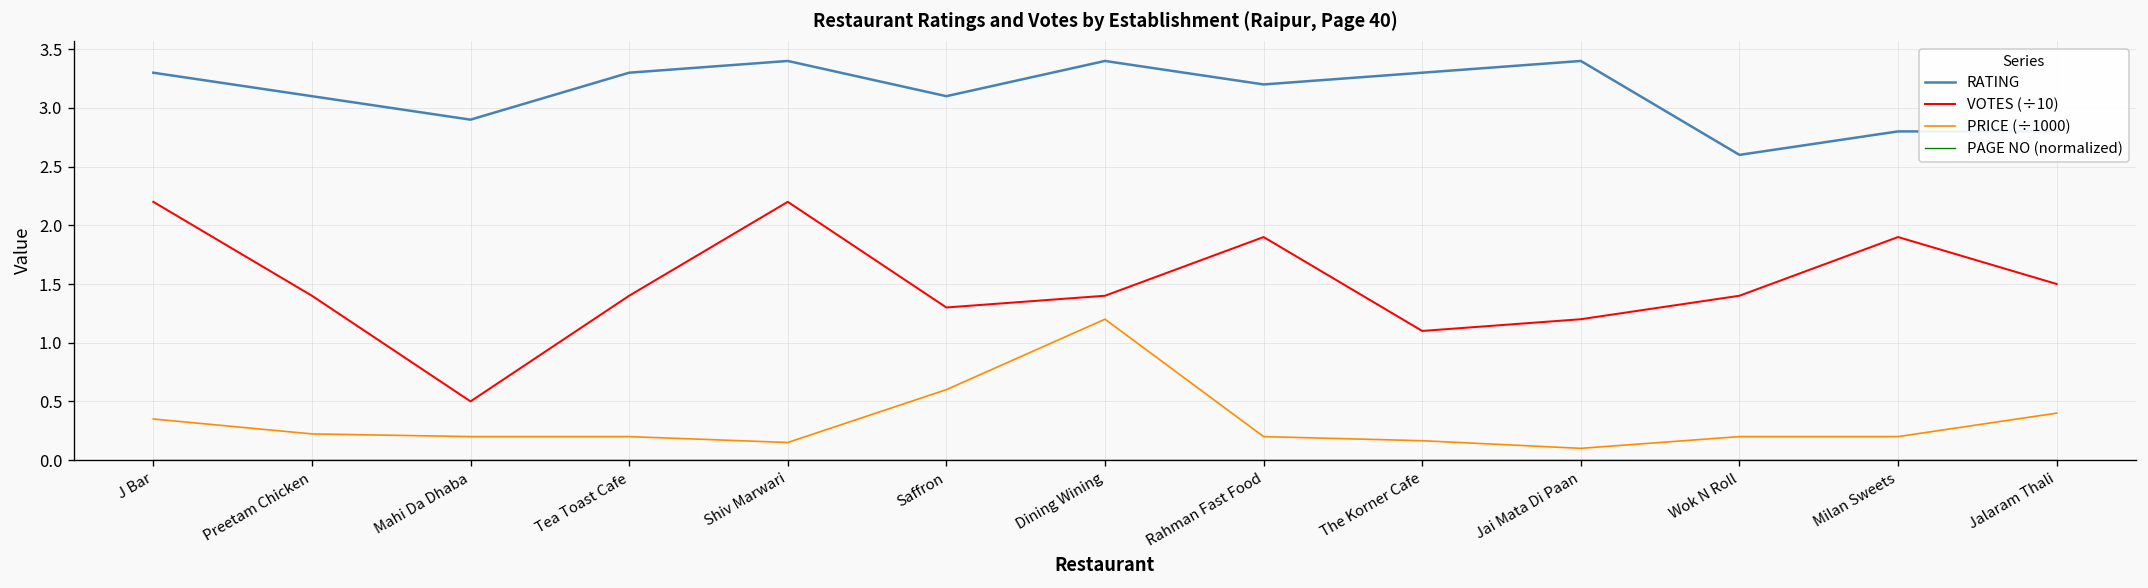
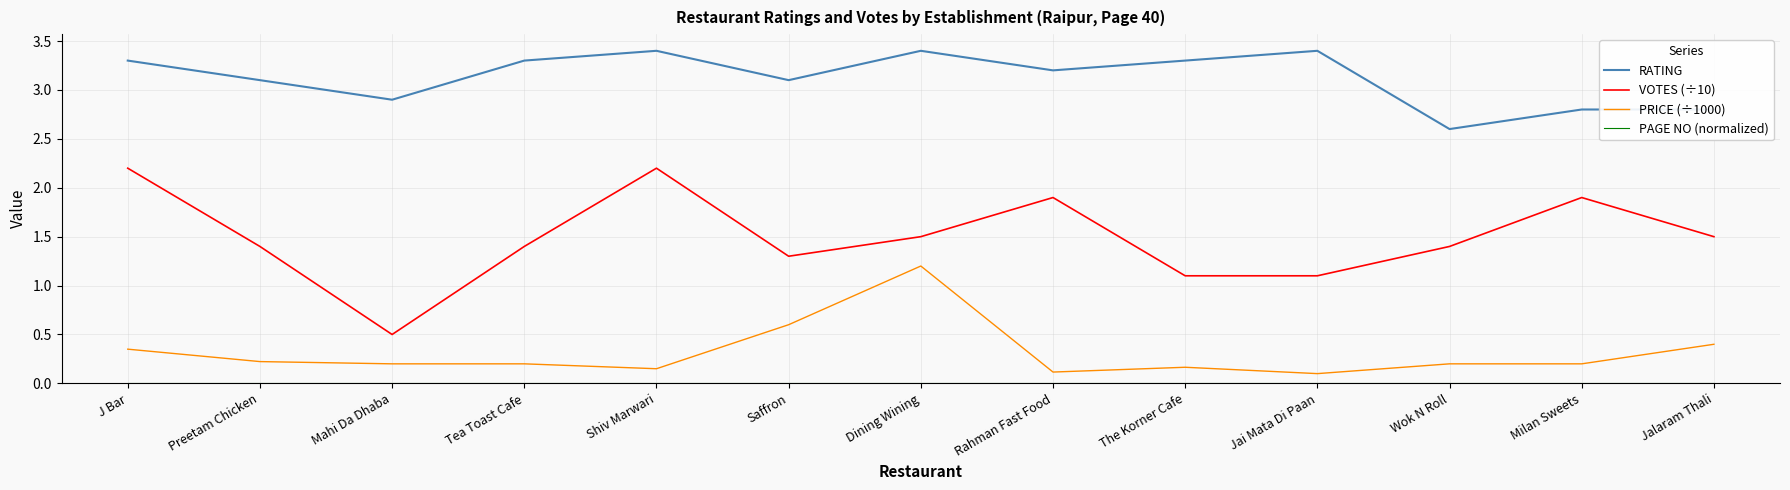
  {
    "RATING": {
      "J Bar": 3.3,
      "Preetam Chicken": 3.1,
      "Mahi Da Dhaba": 2.9,
      "Tea Toast Cafe": 3.3,
      "Shiv Marwari": 3.4,
      "Saffron": 3.1,
      "Dining Wining": 3.4,
      "Rahman Fast Food": 3.2,
      "The Korner Cafe": 3.3,
      "Jai Mata Di Paan": 3.4,
      "Wok N Roll": 2.6,
      "Milan Sweets": 2.8
    },
    "VOTES (÷10)": {
      "J Bar": 2.2,
      "Preetam Chicken": 1.4,
      "Mahi Da Dhaba": 0.5,
      "Tea Toast Cafe": 1.4,
      "Shiv Marwari": 2.2,
      "Saffron": 1.3,
-     "Dining Wining": 1.4,
+     "Dining Wining": 1.5,
      "Rahman Fast Food": 1.9,
      "The Korner Cafe": 1.1,
-     "Jai Mata Di Paan": 1.2,
+     "Jai Mata Di Paan": 1.1,
      "Wok N Roll": 1.4,
      "Milan Sweets": 1.9,
      "Jalaram Thali": 1.5
    },
    "PRICE (÷1000)": {
      "J Bar": 0.4,
      "Preetam Chicken": 0.2,
      "Mahi Da Dhaba": 0.2,
      "Tea Toast Cafe": 0.2,
      "Shiv Marwari": 0.2,
      "Saffron": 0.6,
      "Dining Wining": 1.2,
-     "Rahman Fast Food": 0.2,
+     "Rahman Fast Food": 0.1,
      "The Korner Cafe": 0.2,
      "Jai Mata Di Paan": 0.1,
      "Wok N Roll": 0.2,
      "Milan Sweets": 0.2,
      "Jalaram Thali": 0.4
    },
    "PAGE NO (normalized)": {
      "J Bar": 0.0,
      "Preetam Chicken": 0.0,
      "Mahi Da Dhaba": 0.0,
      "Tea Toast Cafe": 0.0,
      "Shiv Marwari": 0.0,
      "Saffron": 0.0,
      "Dining Wining": 0.0,
      "Rahman Fast Food": 0.0,
      "The Korner Cafe": 0.0,
      "Jai Mata Di Paan": 0.0,
      "Wok N Roll": 0.0,
      "Milan Sweets": 0.0,
      "Jalaram Thali": 0.0
    }
  }
